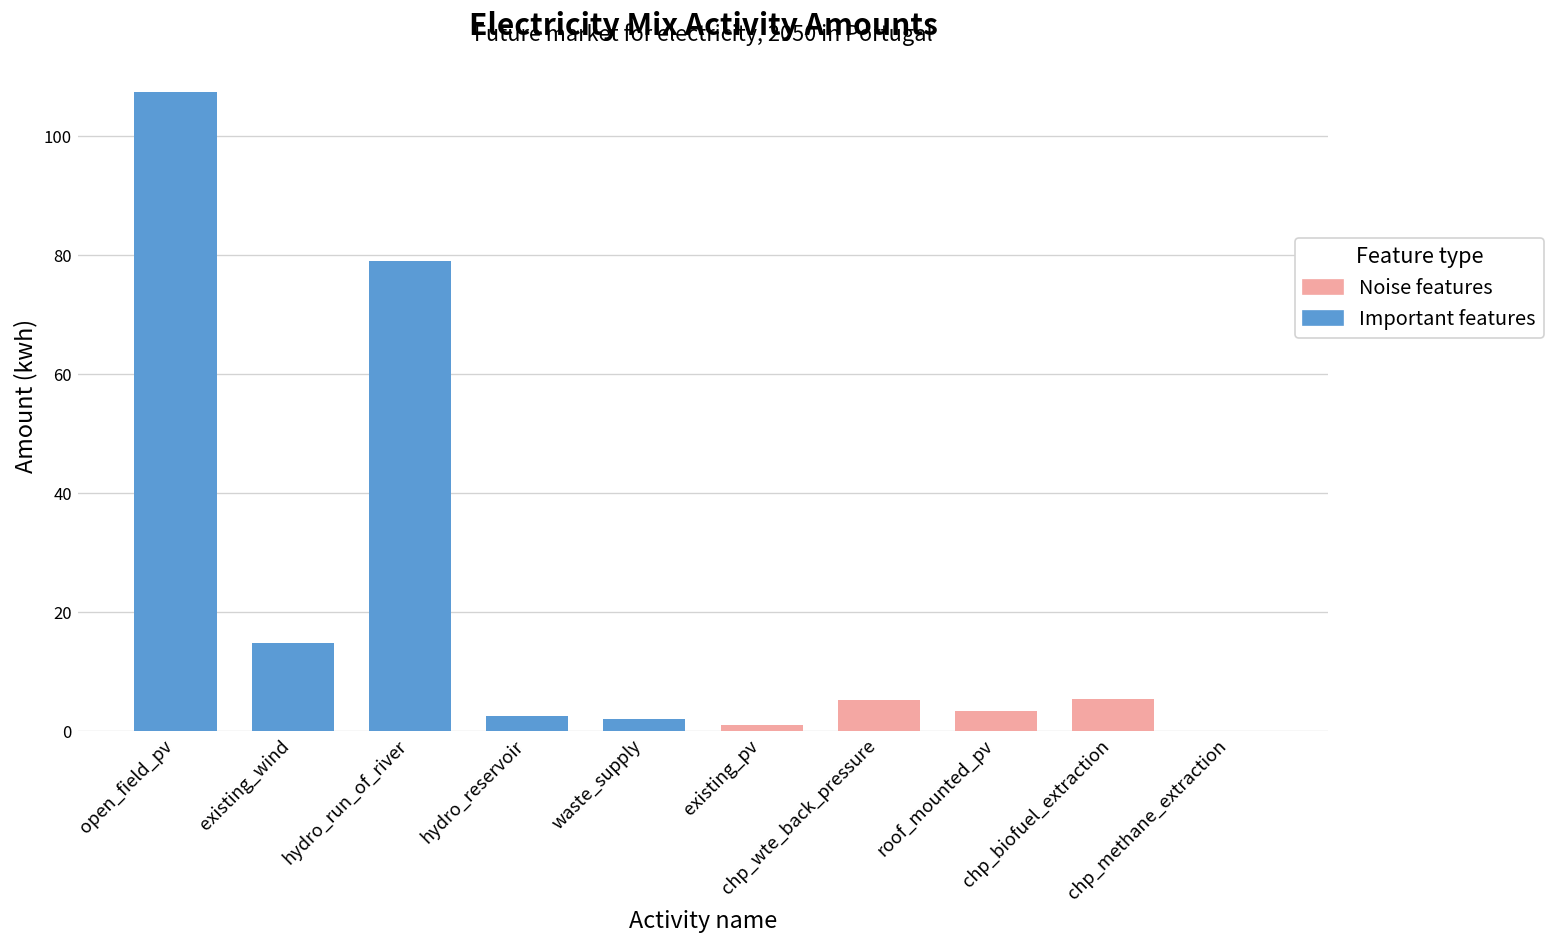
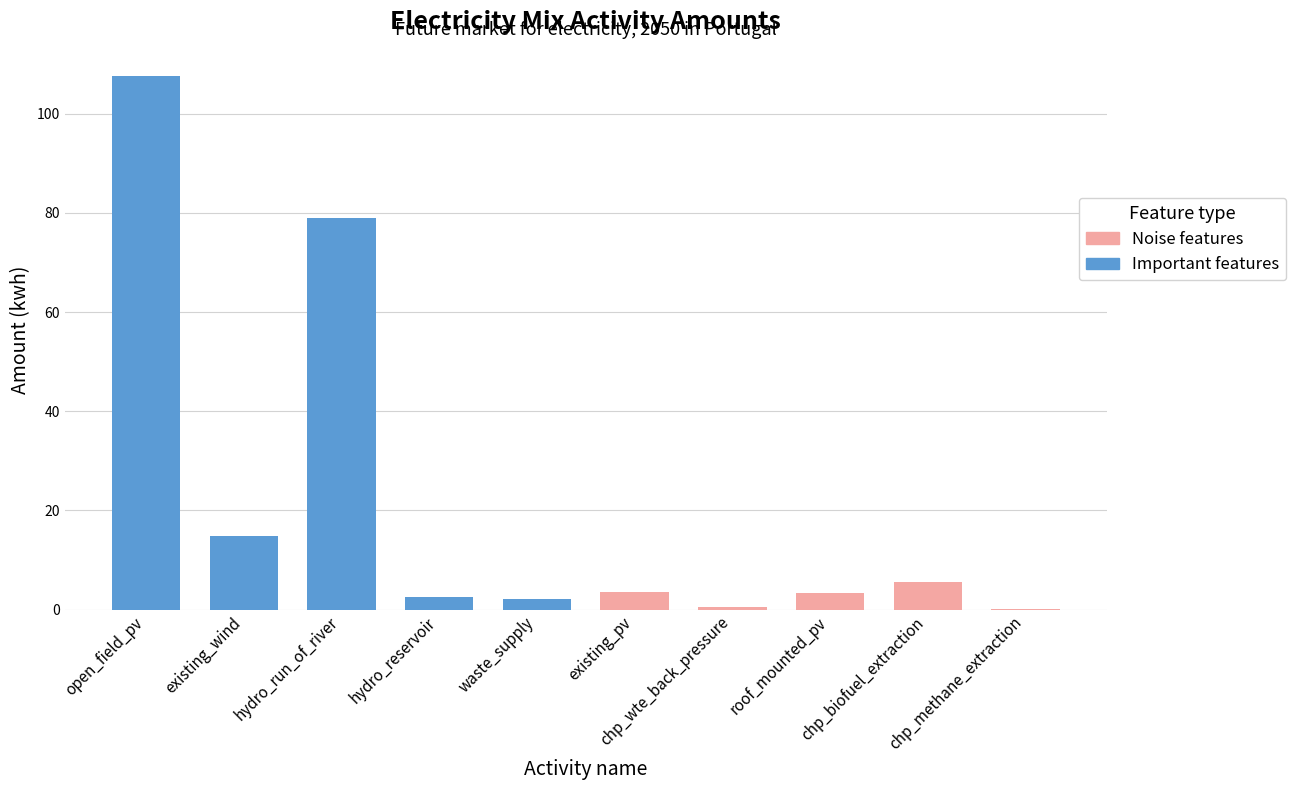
  {
    "Important features": {
      "open_field_pv": 108,
      "existing_wind": 15,
      "hydro_run_of_river": 79,
      "hydro_reservoir": 3,
      "waste_supply": 2
    },
    "Noise features": {
-     "existing_pv": 1,
-     "chp_wte_back_pressure": 5,
+     "existing_pv": 3,
+     "chp_wte_back_pressure": 0,
      "roof_mounted_pv": 3,
      "chp_biofuel_extraction": 5
    }
  }
